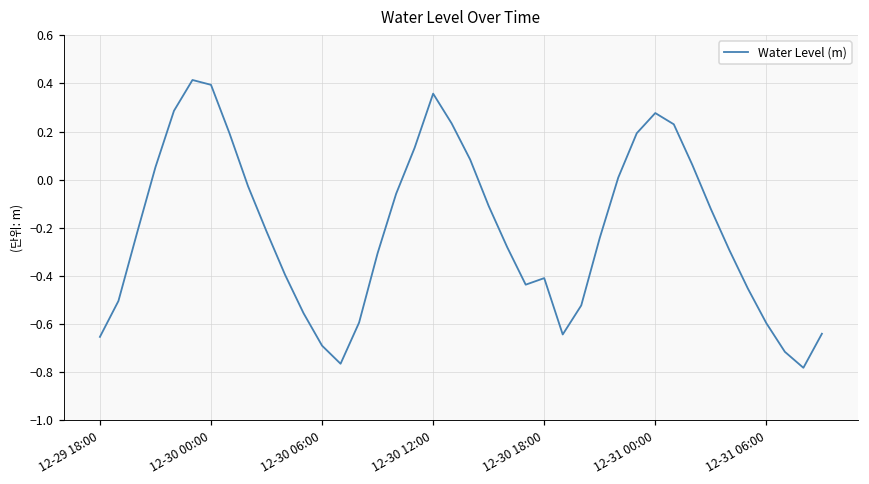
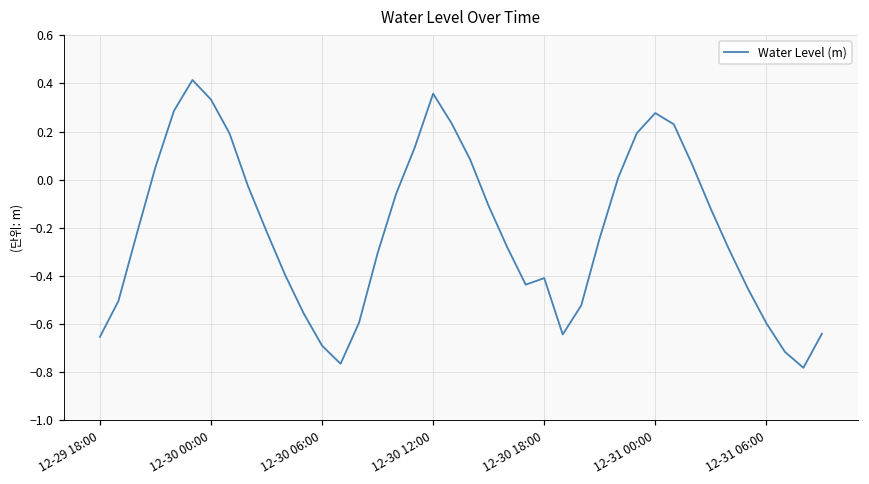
  {
    "12-29 18:00": -0.65,
-   "12-30 00:00": 0.39,
+   "12-30 00:00": 0.33,
    "12-30 06:00": -0.69,
    "12-30 12:00": 0.36,
    "12-30 18:00": -0.41,
    "12-31 00:00": 0.28,
    "12-31 06:00": -0.60
  }
